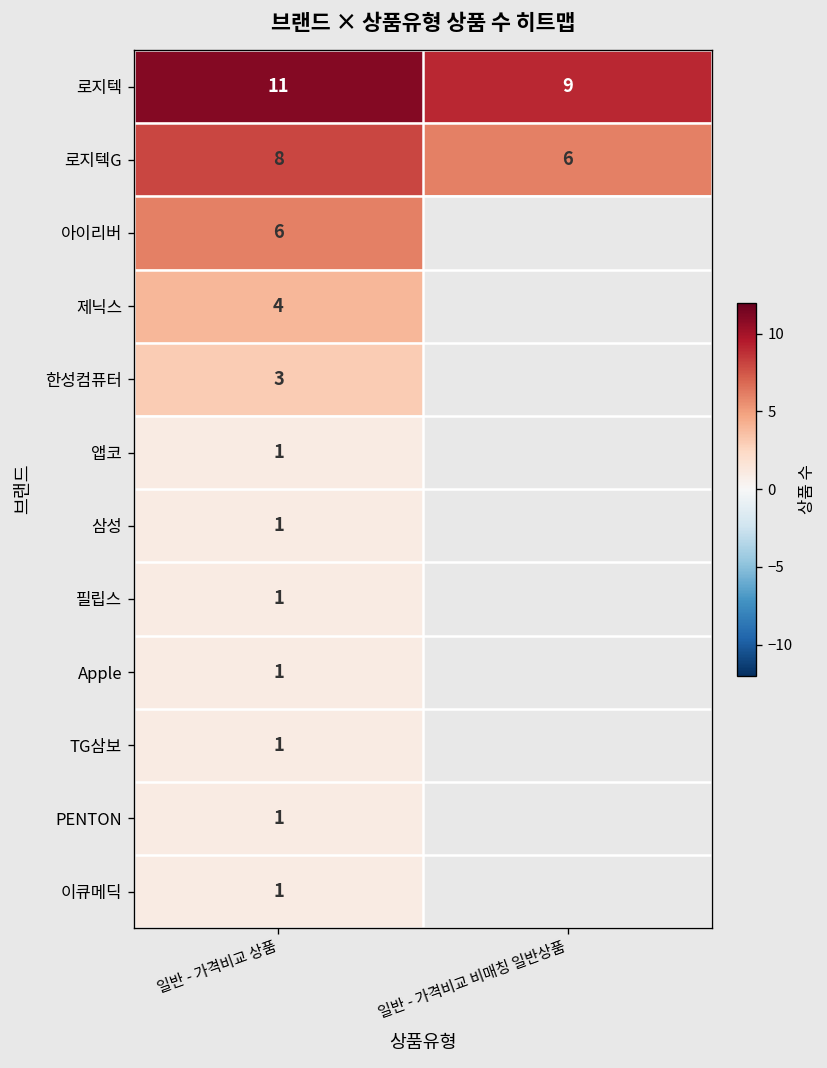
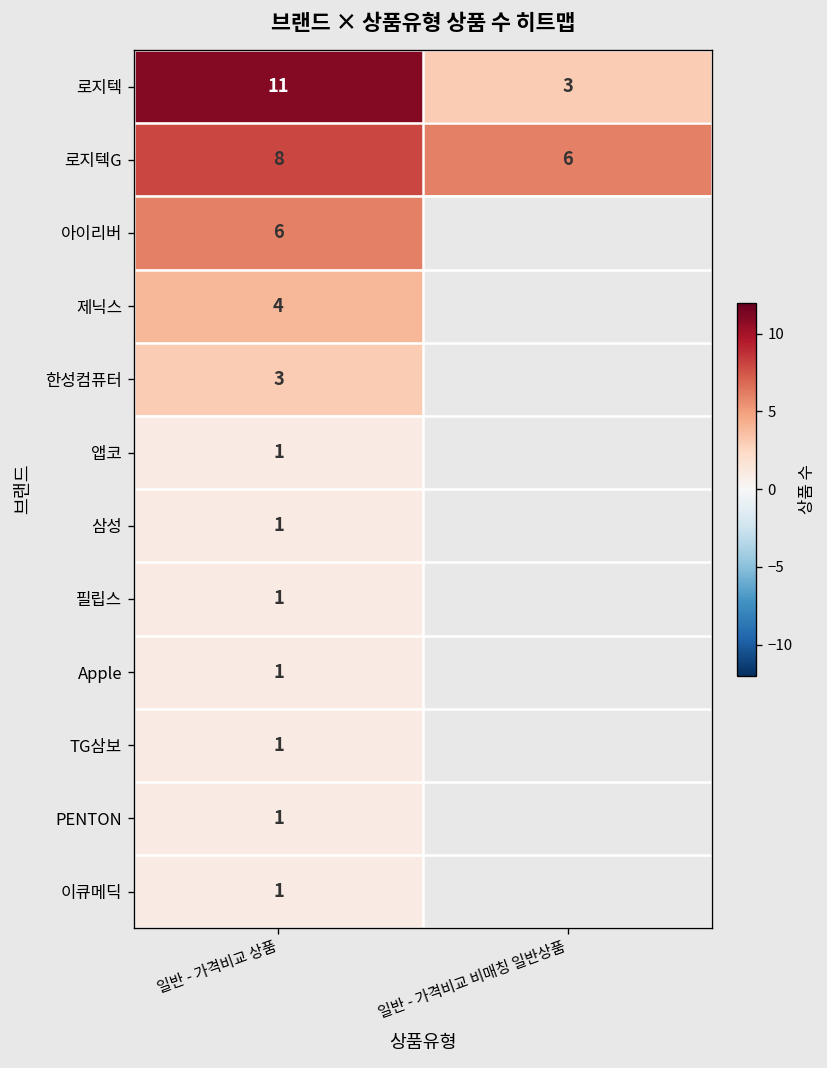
  {
    "로지텍": {
      "일반 - 가격비교 상품": 11,
-     "일반 - 가격비교 비매칭 일반상품": 9
+     "일반 - 가격비교 비매칭 일반상품": 3
    },
    "로지텍G": {
      "일반 - 가격비교 상품": 8,
      "일반 - 가격비교 비매칭 일반상품": 6
    },
    "아이리버": {
      "일반 - 가격비교 상품": 6
    },
    "제닉스": {
      "일반 - 가격비교 상품": 4
    },
    "한성컴퓨터": {
      "일반 - 가격비교 상품": 3
    },
    "앱코": {
      "일반 - 가격비교 상품": 1
    },
    "삼성": {
      "일반 - 가격비교 상품": 1
    },
    "필립스": {
      "일반 - 가격비교 상품": 1
    },
    "Apple": {
      "일반 - 가격비교 상품": 1
    },
    "TG삼보": {
      "일반 - 가격비교 상품": 1
    },
    "PENTON": {
      "일반 - 가격비교 상품": 1
    },
    "이큐메딕": {
      "일반 - 가격비교 상품": 1
    }
  }
